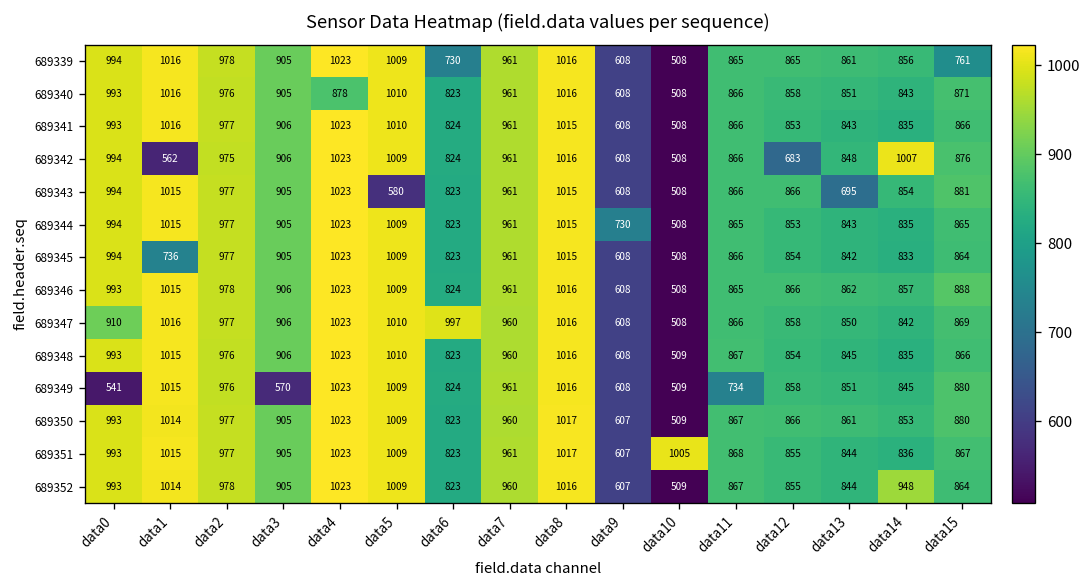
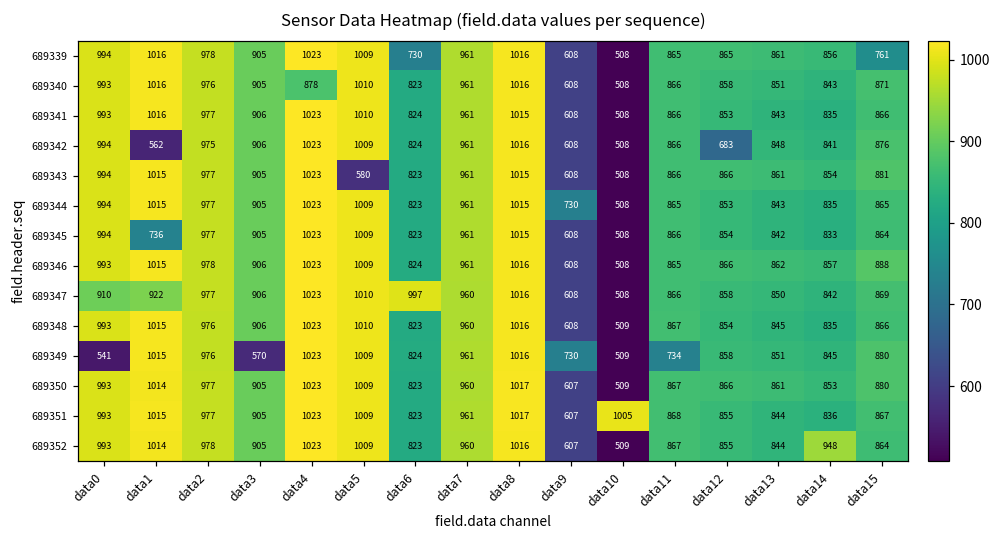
  {
    "689342": {
      "data0": 994,
      "data1": 562,
      "data2": 975,
      "data3": 906,
      "data4": 1023,
      "data5": 1009,
      "data6": 824,
      "data7": 961,
      "data8": 1016,
      "data9": 608,
      "data10": 508,
      "data11": 866,
      "data12": 683,
      "data13": 848,
-     "data14": 1007,
+     "data14": 841,
      "data15": 876
    },
    "689343": {
      "data0": 994,
      "data1": 1015,
      "data2": 977,
      "data3": 905,
      "data4": 1023,
      "data5": 580,
      "data6": 823,
      "data7": 961,
      "data8": 1015,
      "data9": 608,
      "data10": 508,
      "data11": 866,
      "data12": 866,
-     "data13": 695,
+     "data13": 861,
      "data14": 854,
      "data15": 881
    },
    "689347": {
      "data0": 910,
-     "data1": 1016,
+     "data1": 922,
      "data2": 977,
      "data3": 906,
      "data4": 1023,
      "data5": 1010,
      "data6": 997,
      "data7": 960,
      "data8": 1016,
      "data9": 608,
      "data10": 508,
      "data11": 866,
      "data12": 858,
      "data13": 850,
      "data14": 842,
      "data15": 869
    },
    "689349": {
      "data0": 541,
      "data1": 1015,
      "data2": 976,
      "data3": 570,
      "data4": 1023,
      "data5": 1009,
      "data6": 824,
      "data7": 961,
      "data8": 1016,
-     "data9": 608,
+     "data9": 730,
      "data10": 509,
      "data11": 734,
      "data12": 858,
      "data13": 851,
      "data14": 845,
      "data15": 880
    }
  }
